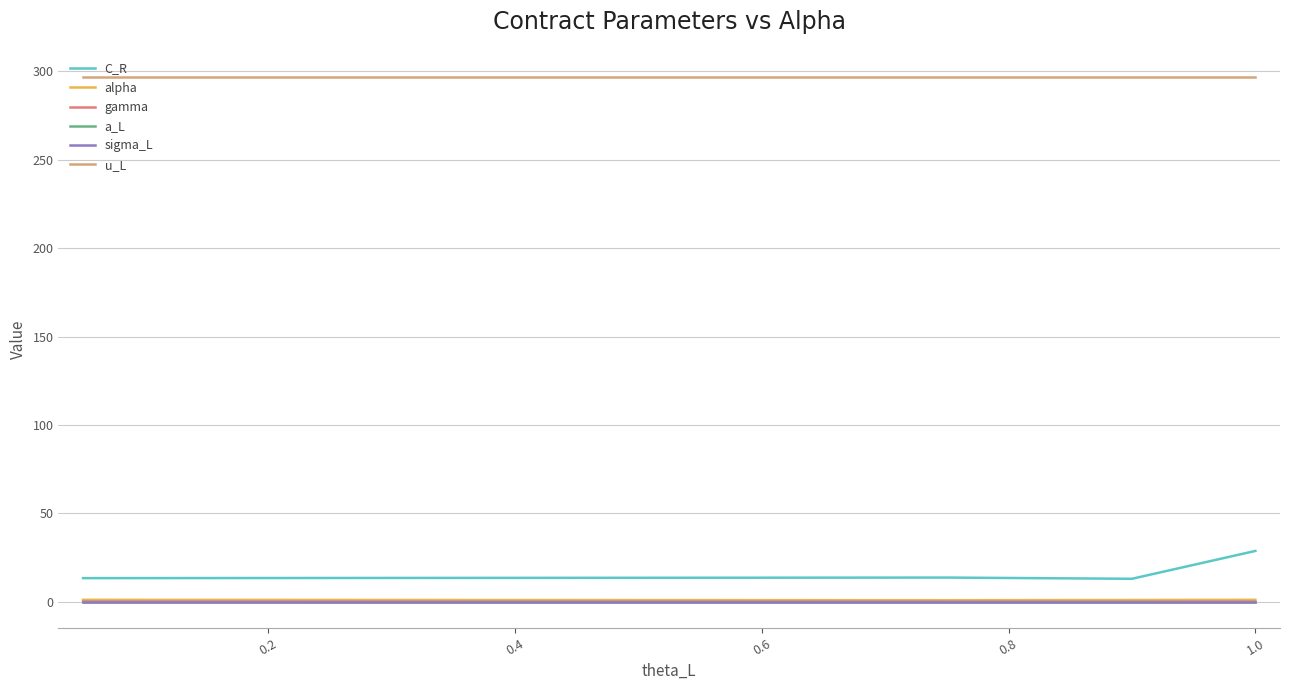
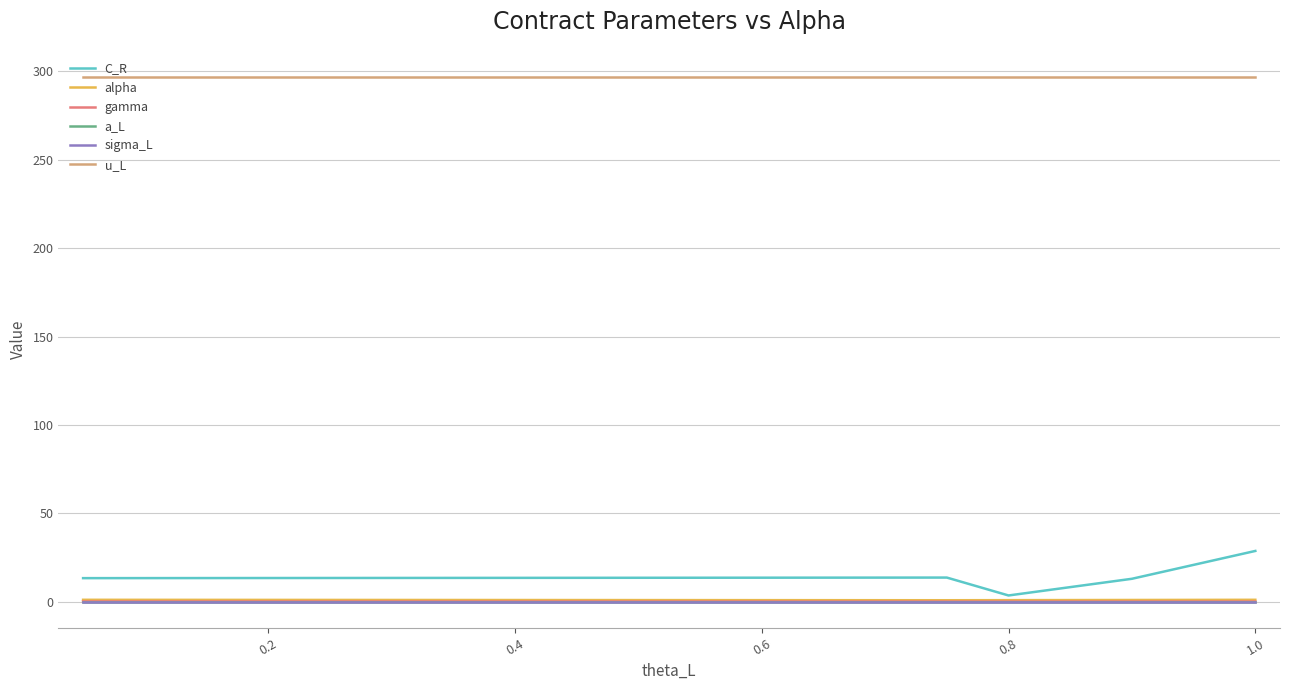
  {
    "C_R": {
-     "0.8": 13,
+     "0.8": 3,
      "1.0": 29
    }
  }
